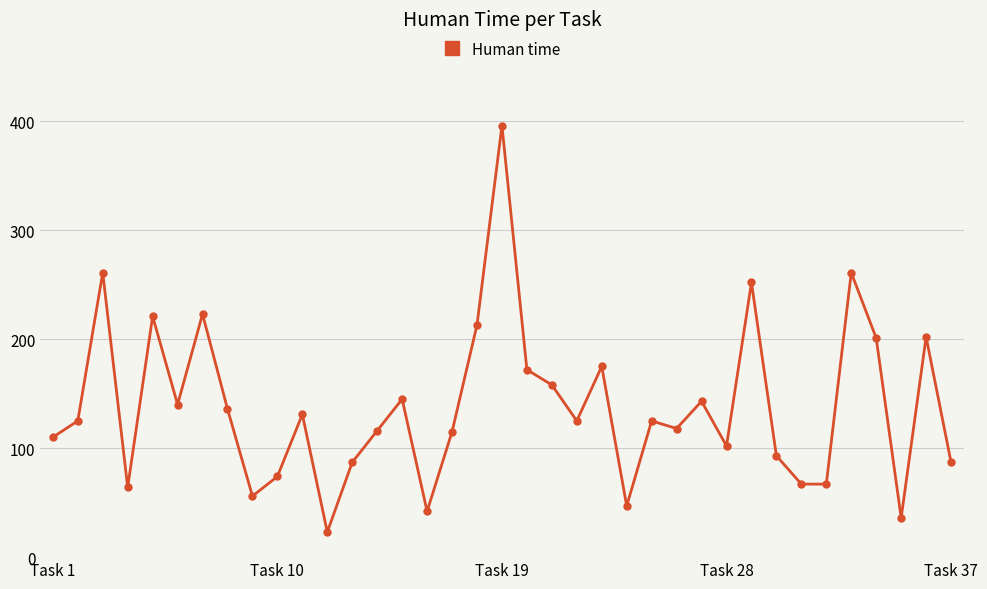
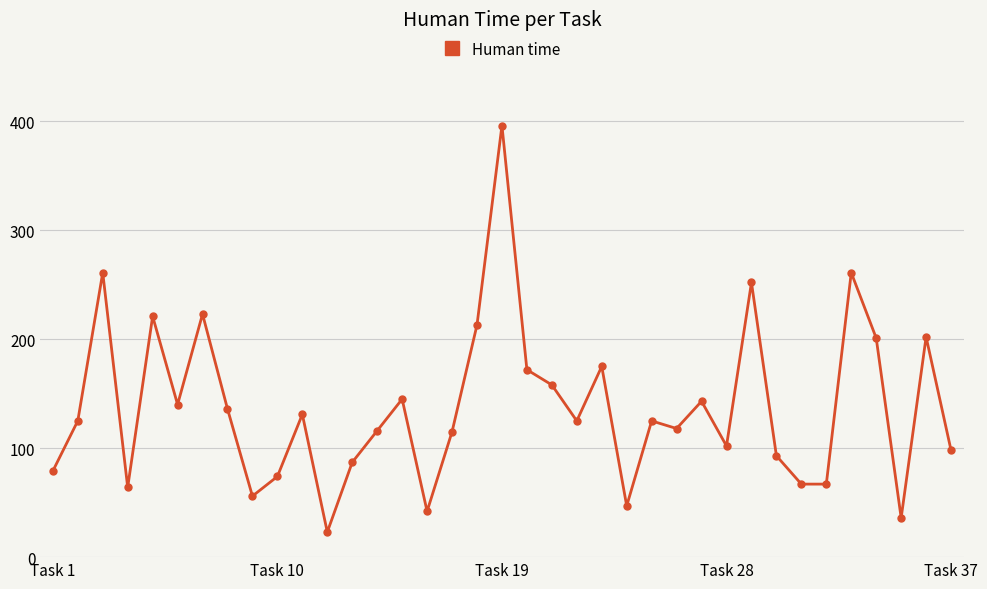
  {
-   "Task 1": 110,
+   "Task 1": 79,
    "Task 10": 74,
    "Task 19": 396,
    "Task 28": 102,
-   "Task 37": 87
+   "Task 37": 98
  }
